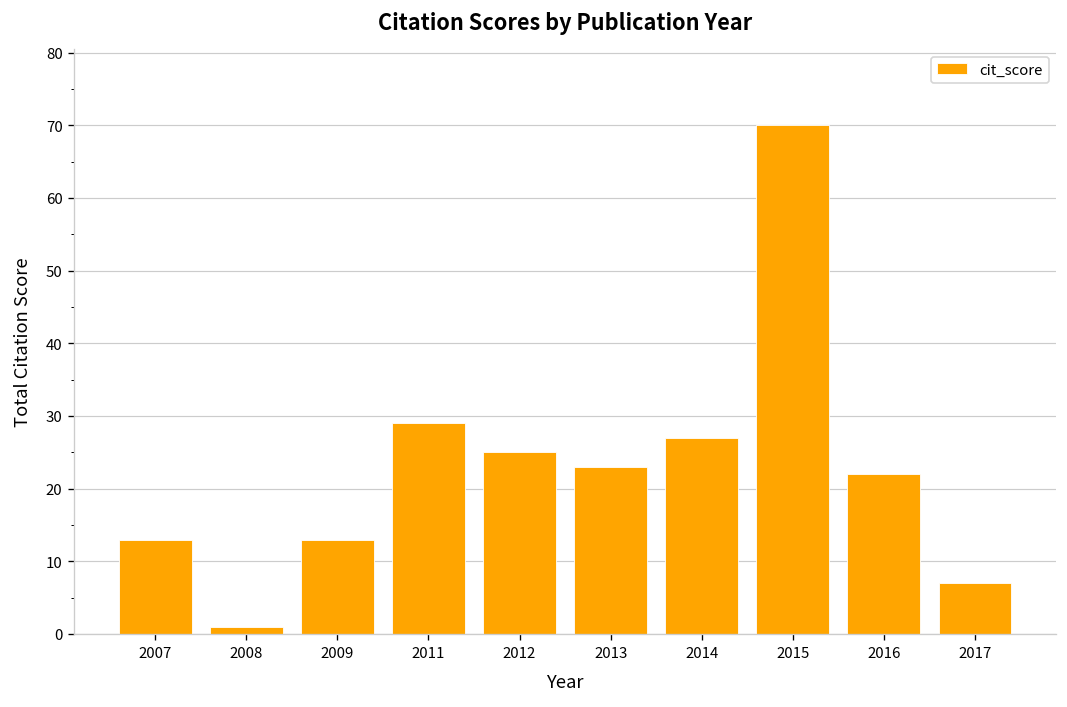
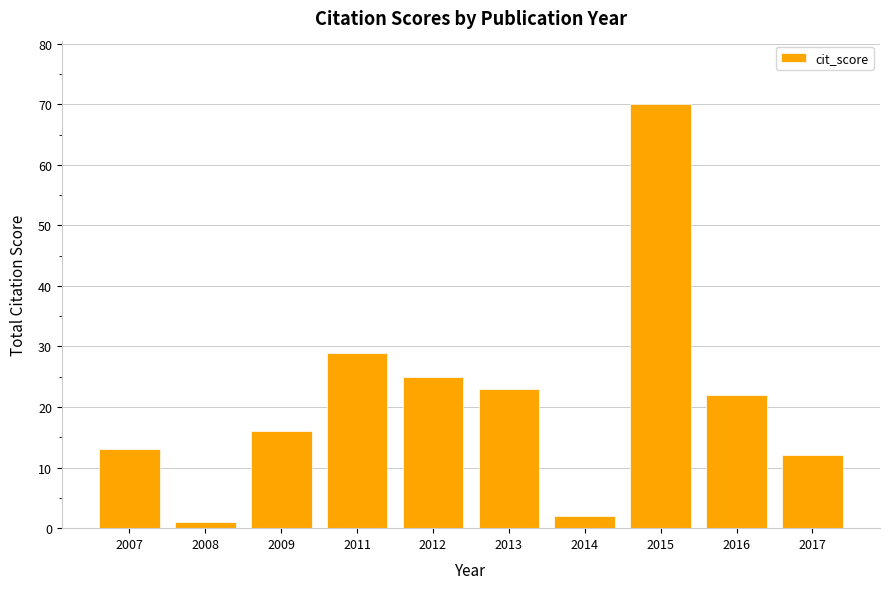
  {
    "2007": 13,
    "2008": 1,
-   "2009": 13,
+   "2009": 16,
    "2011": 29,
    "2012": 25,
    "2013": 23,
-   "2014": 27,
+   "2014": 2,
    "2015": 70,
    "2016": 22,
-   "2017": 7
+   "2017": 12
  }
